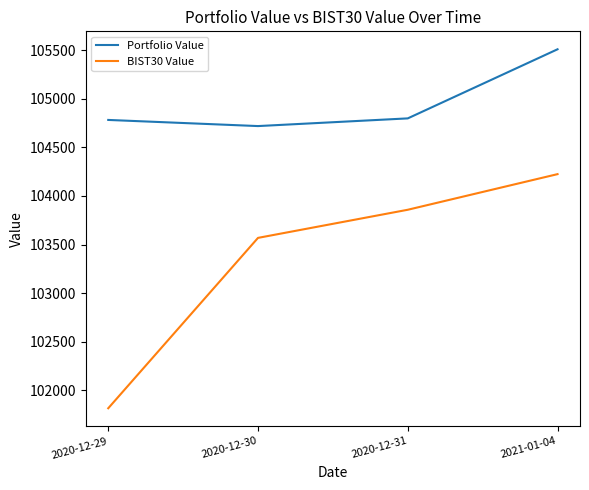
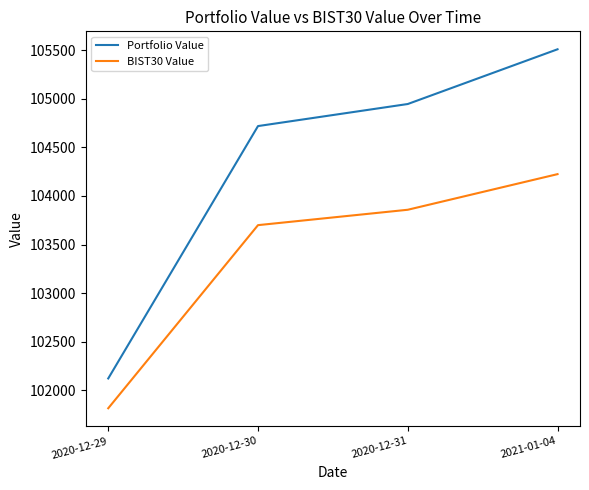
  {
    "Portfolio Value": {
-     "2020-12-29": 104800,
+     "2020-12-29": 102100,
      "2020-12-30": 104700,
-     "2020-12-31": 104800,
+     "2020-12-31": 104900,
      "2021-01-04": 105500
    },
    "BIST30 Value": {
      "2020-12-29": 101800,
-     "2020-12-30": 103600,
+     "2020-12-30": 103700,
      "2020-12-31": 103900,
      "2021-01-04": 104200
    }
  }
